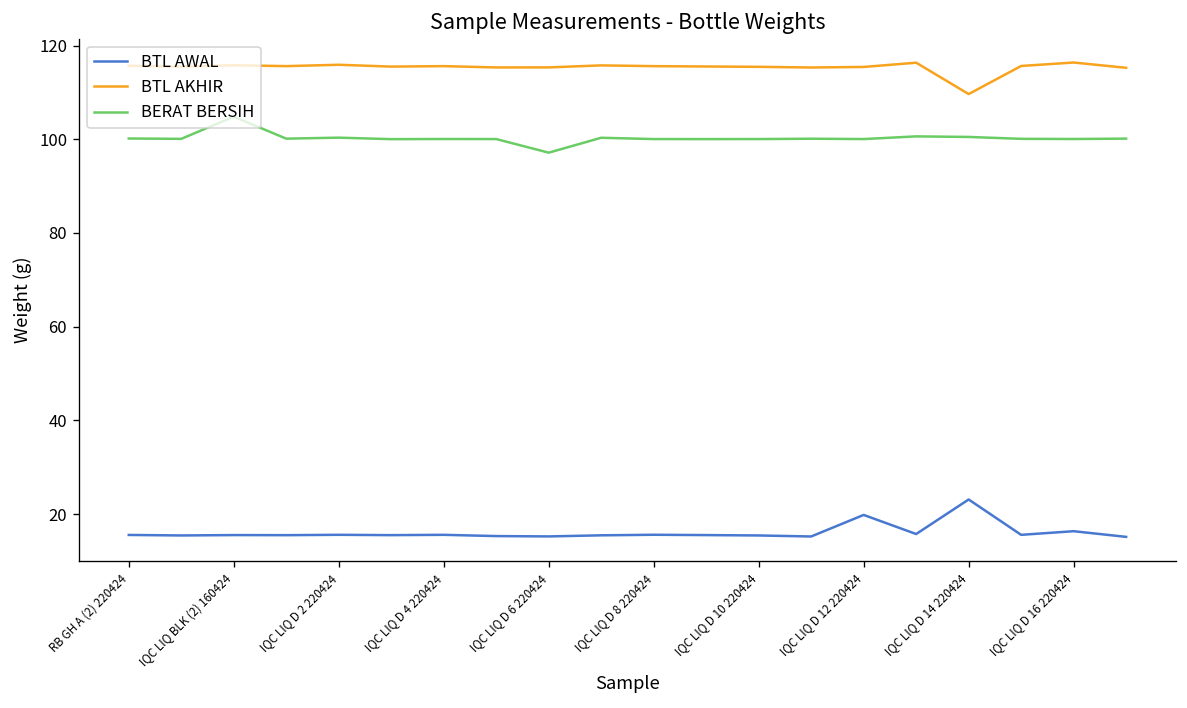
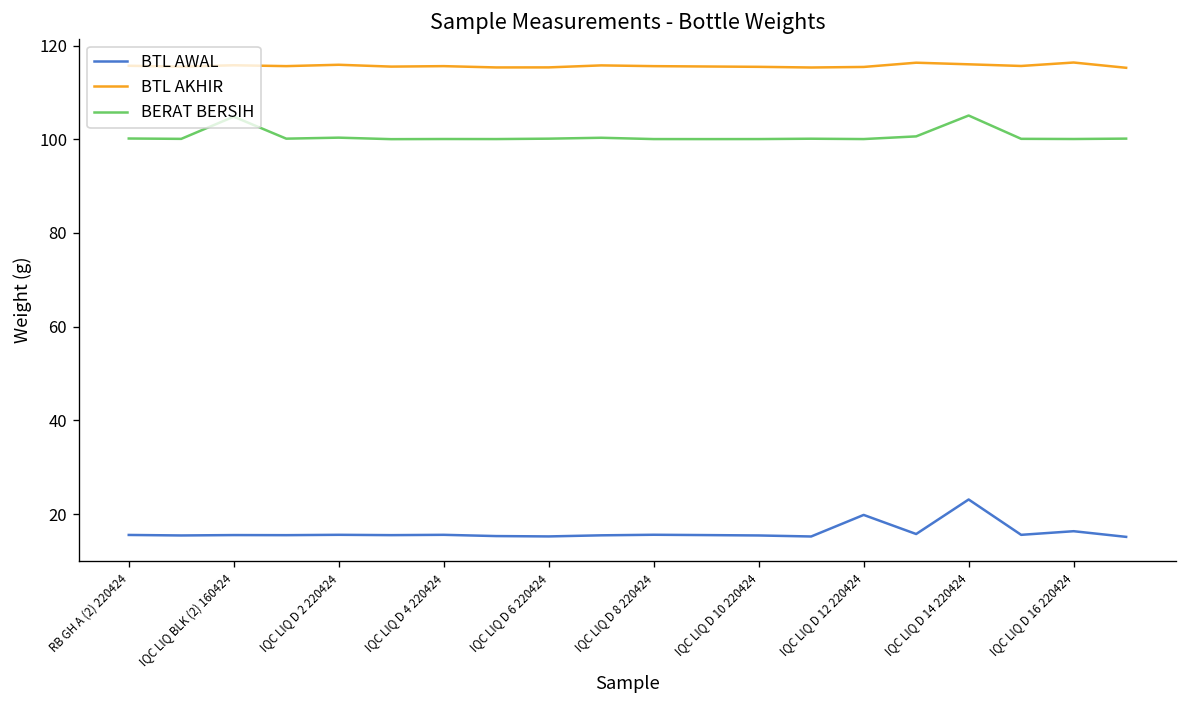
  {
    "BTL AWAL": {
      "RB GH A (2) 220424": 16,
      "IQC LIQ BLK (2) 160424": 16,
      "IQC LIQ D 2 220424": 16,
      "IQC LIQ D 4 220424": 16,
      "IQC LIQ D 6 220424": 15,
      "IQC LIQ D 8 220424": 16,
      "IQC LIQ D 10 220424": 15,
      "IQC LIQ D 12 220424": 20,
      "IQC LIQ D 14 220424": 23,
      "IQC LIQ D 16 220424": 16
    },
    "BTL AKHIR": {
      "IQC LIQ D 2 220424": 116,
      "IQC LIQ D 4 220424": 116,
      "IQC LIQ D 6 220424": 115,
      "IQC LIQ D 8 220424": 116,
      "IQC LIQ D 10 220424": 115,
      "IQC LIQ D 12 220424": 115,
-     "IQC LIQ D 14 220424": 110,
+     "IQC LIQ D 14 220424": 116,
      "IQC LIQ D 16 220424": 116
    },
    "BERAT BERSIH": {
      "RB GH A (2) 220424": 100,
      "IQC LIQ D 2 220424": 100,
      "IQC LIQ D 4 220424": 100,
-     "IQC LIQ D 6 220424": 97,
+     "IQC LIQ D 6 220424": 100,
      "IQC LIQ D 8 220424": 100,
      "IQC LIQ D 10 220424": 100,
      "IQC LIQ D 12 220424": 100,
-     "IQC LIQ D 14 220424": 100,
+     "IQC LIQ D 14 220424": 105,
      "IQC LIQ D 16 220424": 100
    }
  }
